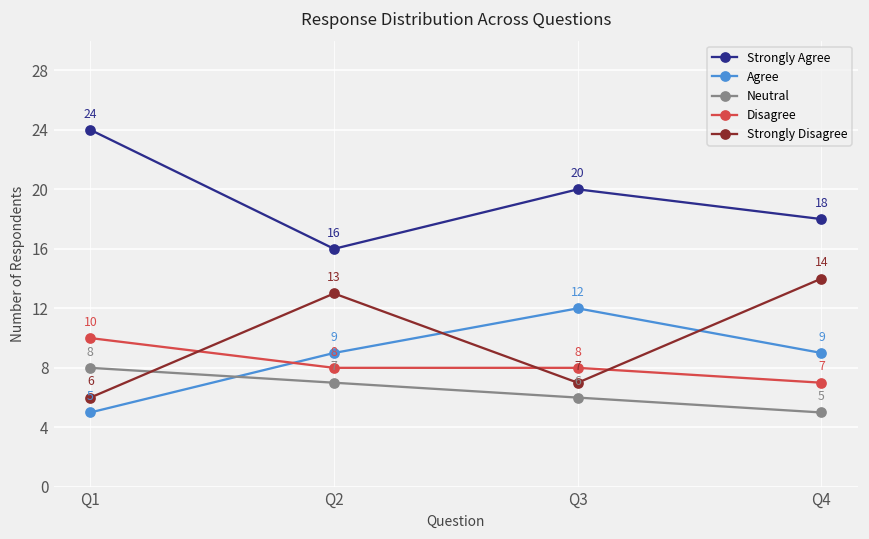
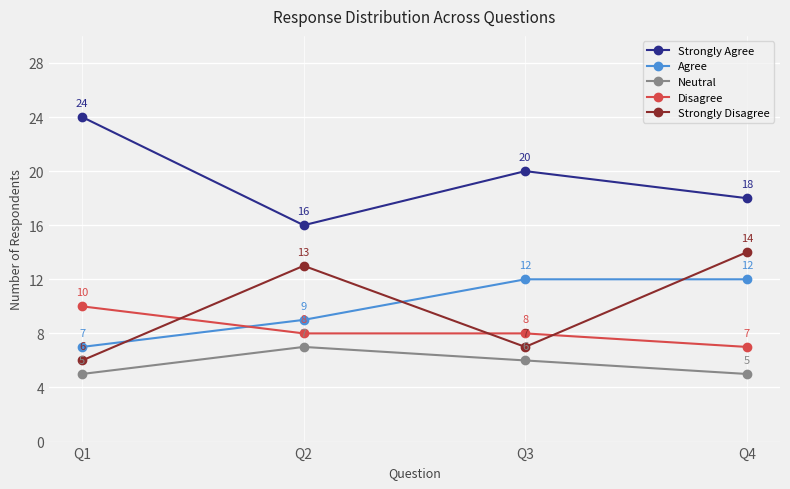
  {
    "Strongly Agree": {
      "Q1": 24,
      "Q2": 16,
      "Q3": 20,
      "Q4": 18
    },
    "Agree": {
-     "Q1": 5,
+     "Q1": 7,
      "Q2": 9,
      "Q3": 12,
-     "Q4": 9
+     "Q4": 12
    },
    "Neutral": {
-     "Q1": 8,
+     "Q1": 5,
      "Q4": 5
    },
    "Disagree": {
      "Q1": 10,
      "Q3": 8,
      "Q4": 7
    },
    "Strongly Disagree": {
      "Q2": 13,
      "Q4": 14
    }
  }
